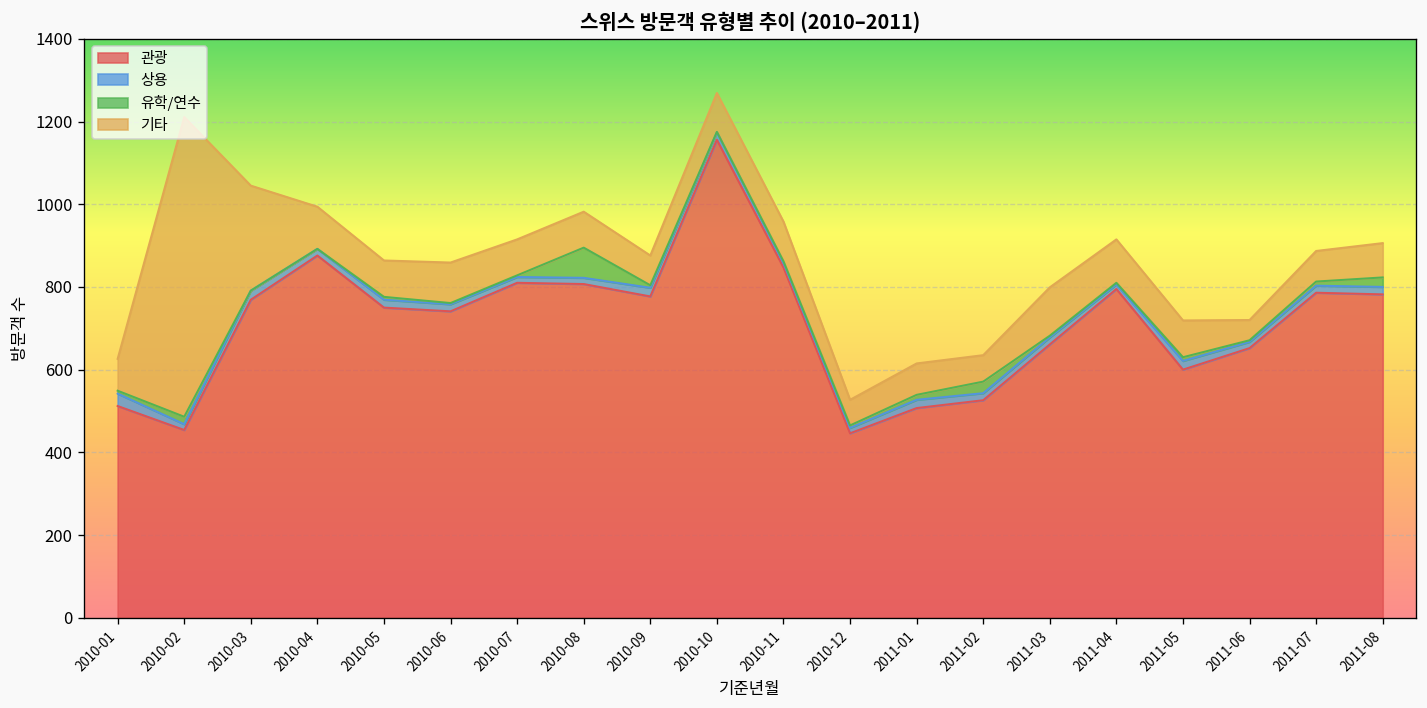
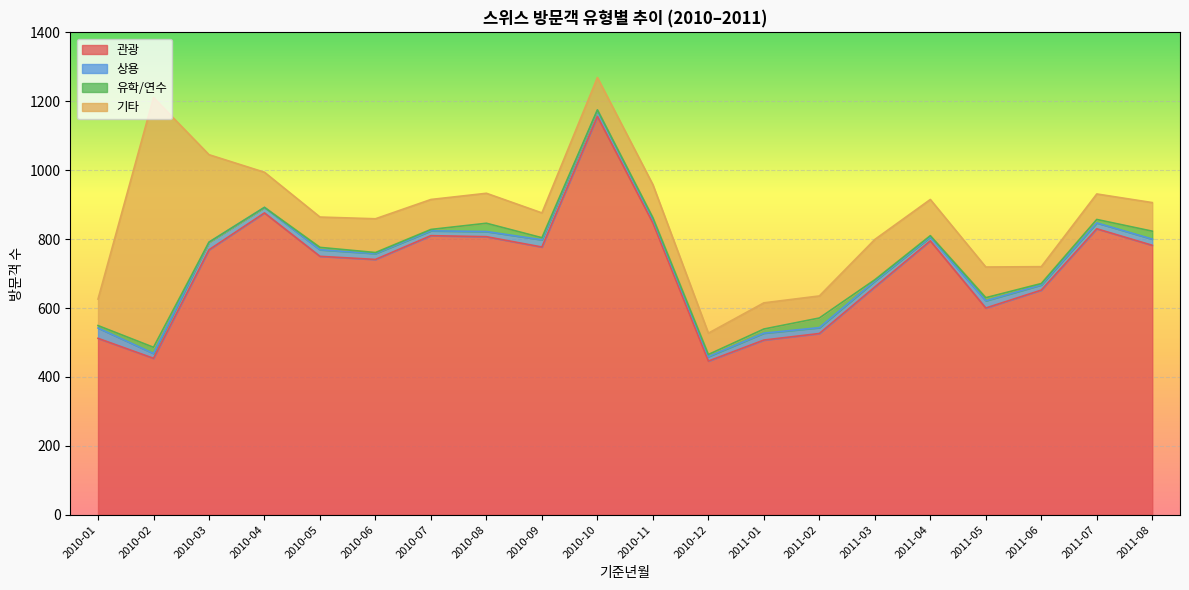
  {
    "관광": {
      "2010-01": 510,
      "2010-02": 450,
      "2010-03": 770,
      "2010-04": 880,
      "2010-05": 750,
      "2010-06": 740,
      "2010-07": 810,
      "2010-08": 810,
      "2010-09": 780,
      "2010-10": 1160,
      "2010-11": 850,
      "2010-12": 450,
      "2011-01": 510,
      "2011-02": 530,
      "2011-03": 660,
      "2011-04": 800,
      "2011-05": 600,
      "2011-06": 650,
-     "2011-07": 790,
+     "2011-07": 830,
      "2011-08": 780
    },
    "상용": {
      "2010-02": 10,
      "2010-08": 20,
      "2011-01": 20,
      "2011-02": 20,
      "2011-05": 20,
      "2011-07": 20,
      "2011-08": 20
    },
    "유학/연수": {
      "2010-02": 20,
-     "2010-08": 70,
+     "2010-08": 20,
      "2011-01": 10,
      "2011-02": 30,
      "2011-05": 10,
      "2011-07": 10,
      "2011-08": 20
    },
    "기타": {
      "2010-01": 80,
      "2010-03": 250,
      "2010-04": 100,
      "2010-05": 90,
      "2010-06": 100,
      "2010-07": 90,
      "2010-08": 90,
      "2010-09": 70,
      "2010-10": 90,
      "2010-11": 100,
      "2010-12": 60,
      "2011-01": 80,
      "2011-02": 60,
      "2011-03": 120,
      "2011-04": 110,
      "2011-05": 90,
      "2011-06": 50,
      "2011-07": 70,
      "2011-08": 80
    }
  }
